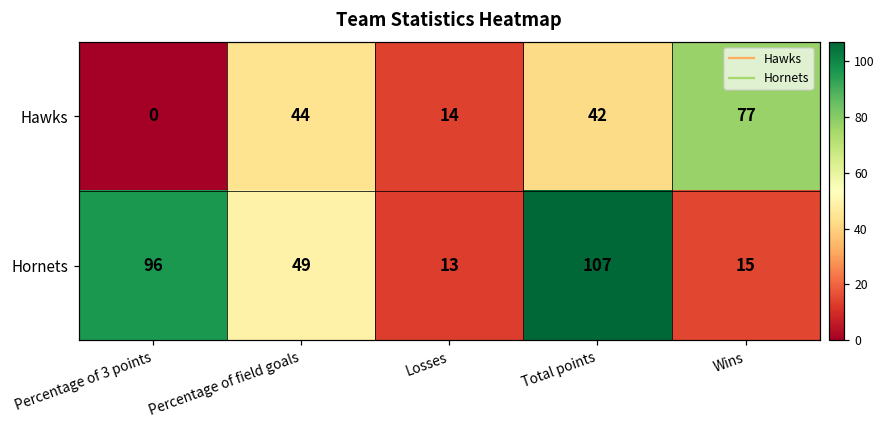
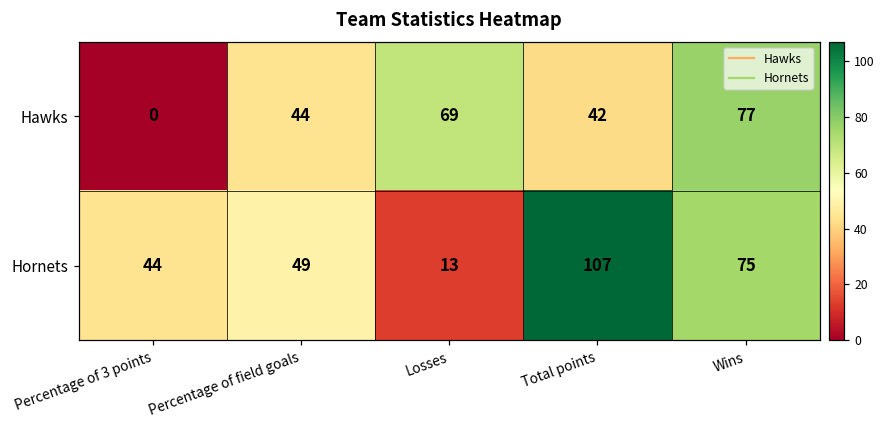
  {
    "Hawks": {
      "Percentage of 3 points": 0,
      "Percentage of field goals": 44,
-     "Losses": 14,
+     "Losses": 69,
      "Total points": 42,
      "Wins": 77
    },
    "Hornets": {
-     "Percentage of 3 points": 96,
+     "Percentage of 3 points": 44,
      "Percentage of field goals": 49,
      "Losses": 13,
      "Total points": 107,
-     "Wins": 15
+     "Wins": 75
    }
  }
